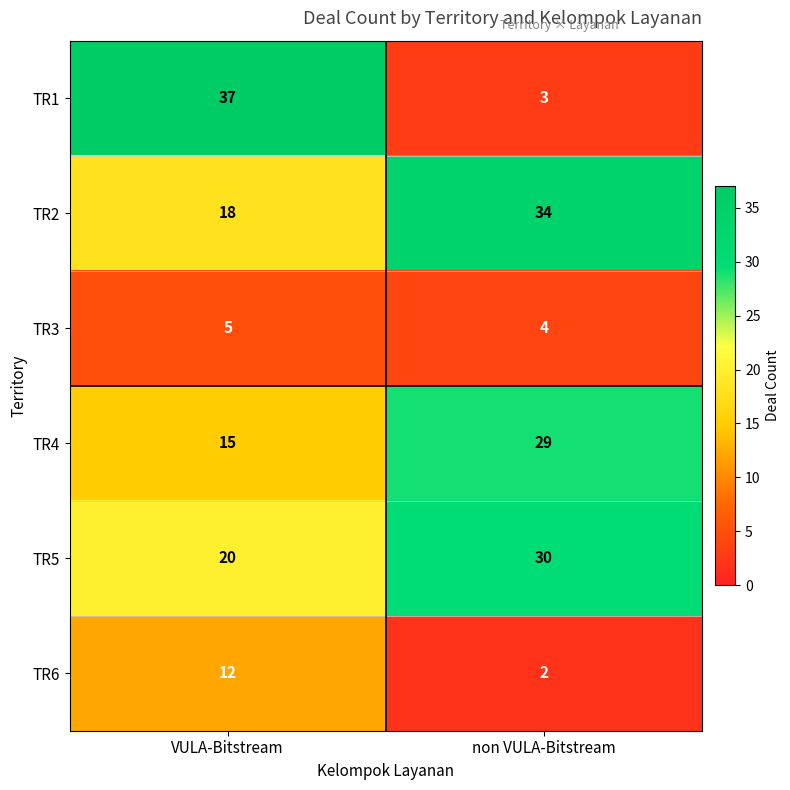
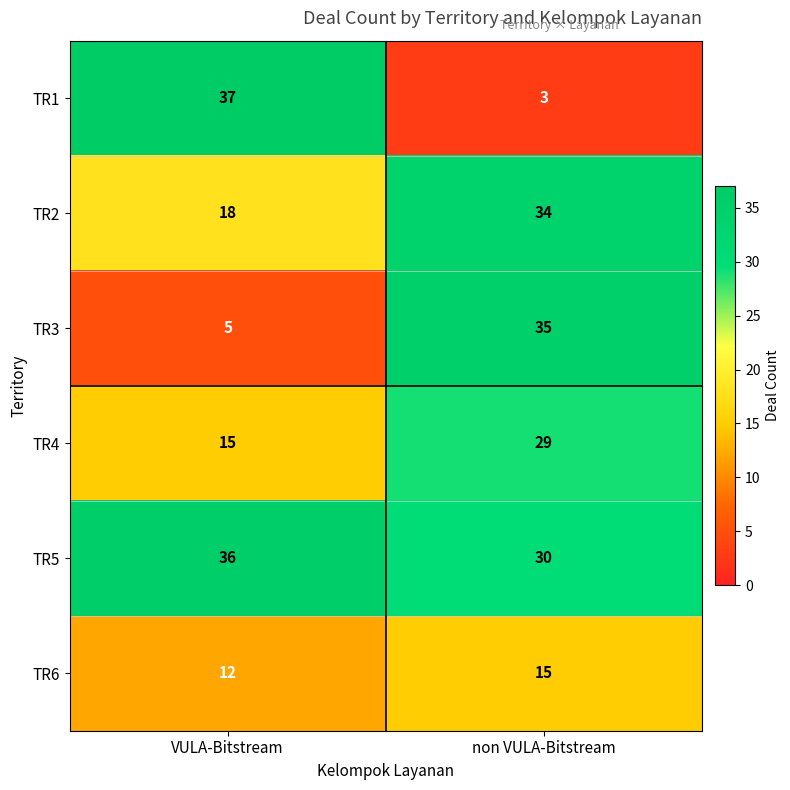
  {
    "TR1": {
      "VULA-Bitstream": 37,
      "non VULA-Bitstream": 3
    },
    "TR2": {
      "VULA-Bitstream": 18,
      "non VULA-Bitstream": 34
    },
    "TR3": {
      "VULA-Bitstream": 5,
-     "non VULA-Bitstream": 4
+     "non VULA-Bitstream": 35
    },
    "TR4": {
      "VULA-Bitstream": 15,
      "non VULA-Bitstream": 29
    },
    "TR5": {
-     "VULA-Bitstream": 20,
+     "VULA-Bitstream": 36,
      "non VULA-Bitstream": 30
    },
    "TR6": {
      "VULA-Bitstream": 12,
-     "non VULA-Bitstream": 2
+     "non VULA-Bitstream": 15
    }
  }
